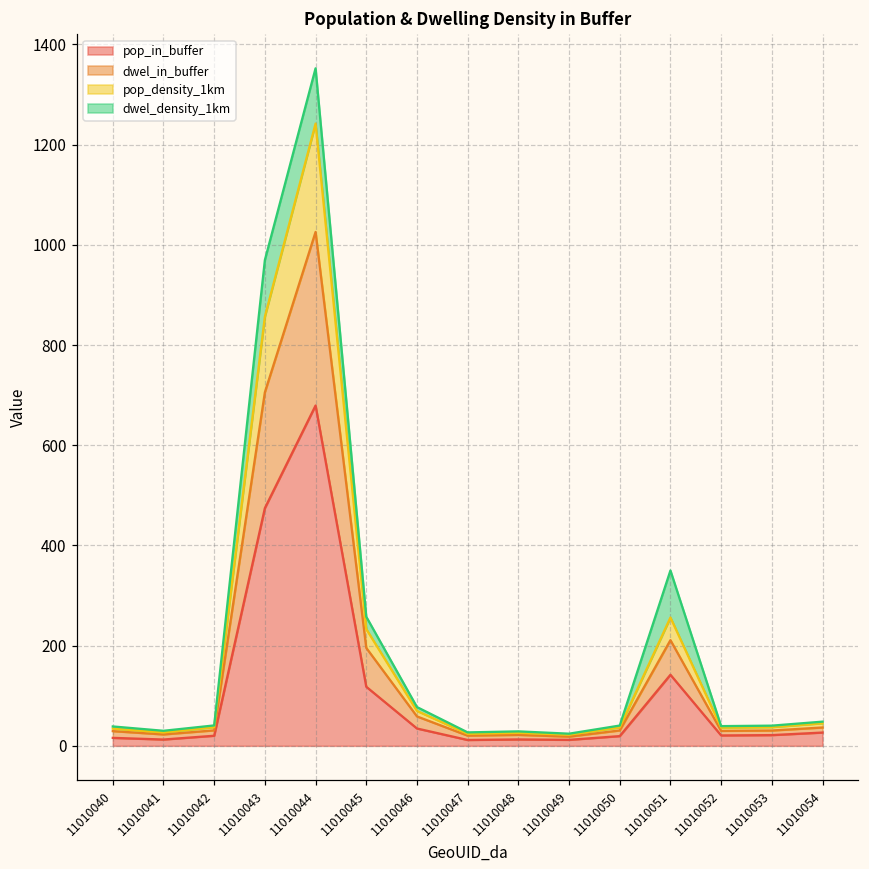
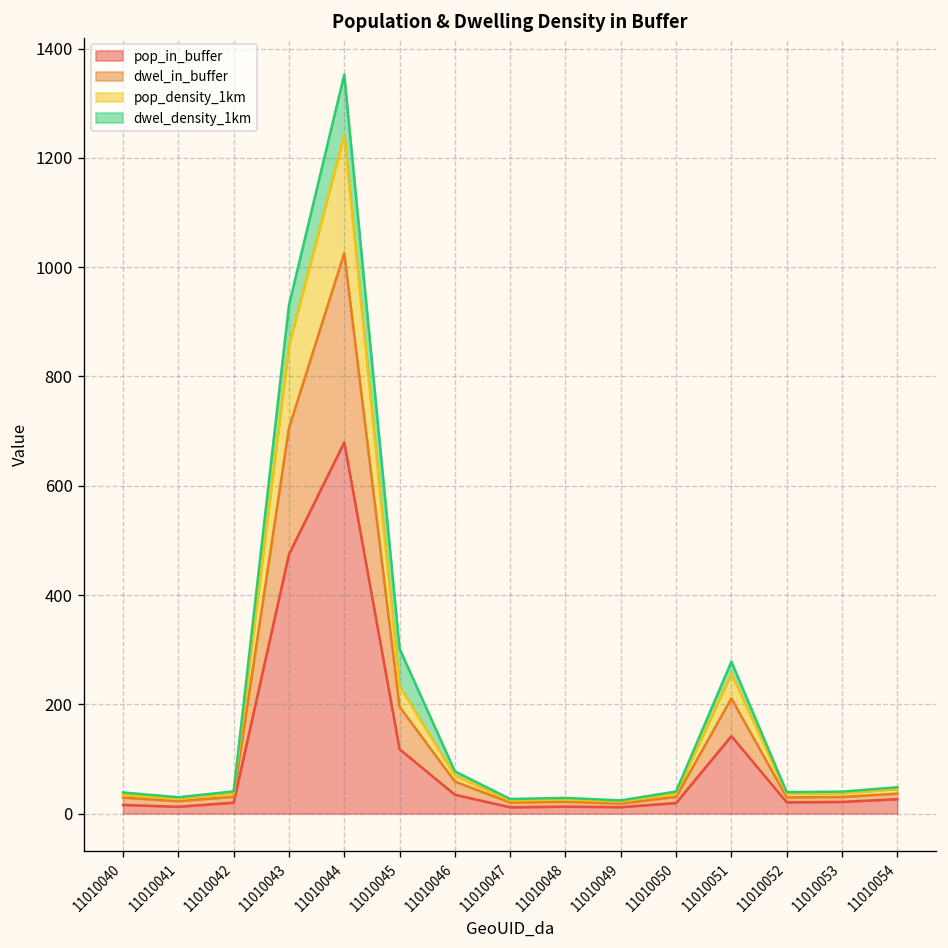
  {
    "dwel_density_1km": {
-     "11010043": 110,
+     "11010043": 70,
      "11010044": 110,
-     "11010045": 20,
+     "11010045": 70,
      "11010046": 10,
-     "11010051": 90
+     "11010051": 20
    }
  }
